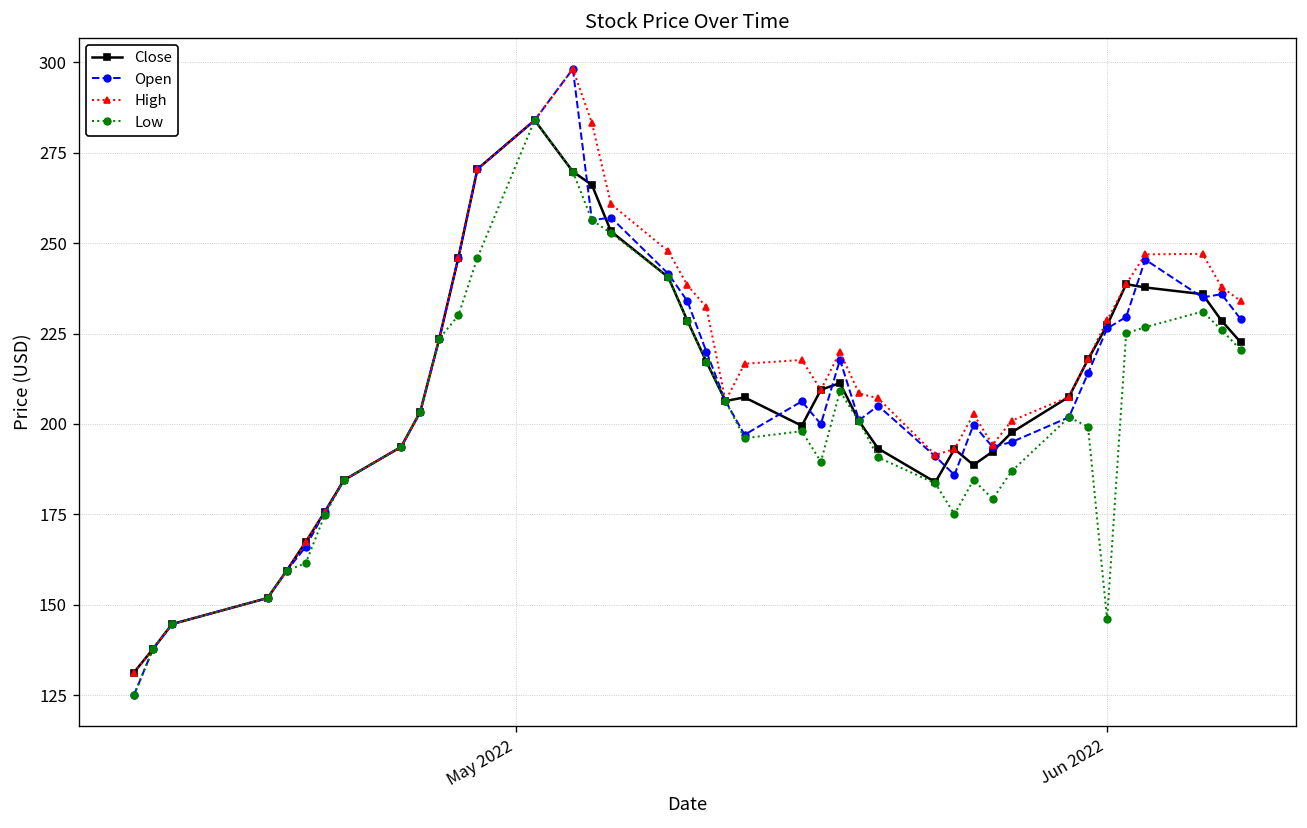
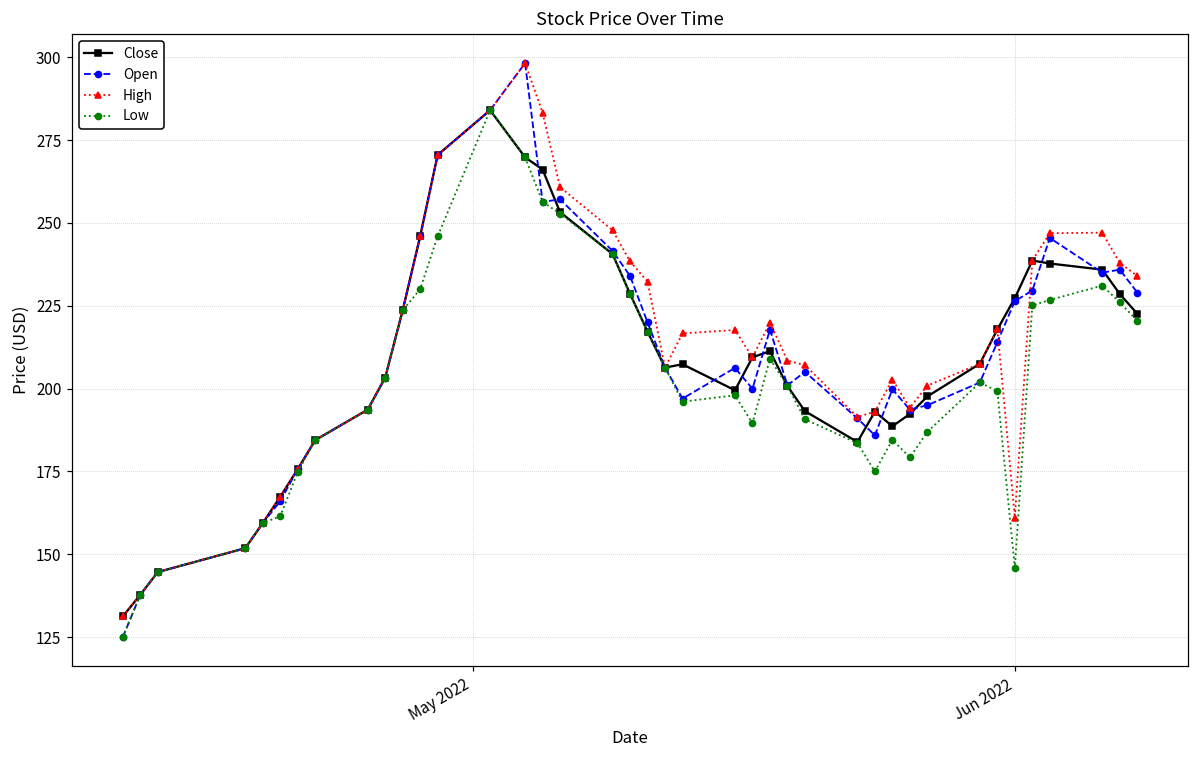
  {
    "Close": {
      "Jun 2022": 227
    },
    "Open": {
      "Jun 2022": 226
    },
    "High": {
-     "Jun 2022": 229
+     "Jun 2022": 161
    },
    "Low": {
      "Jun 2022": 146
    }
  }
